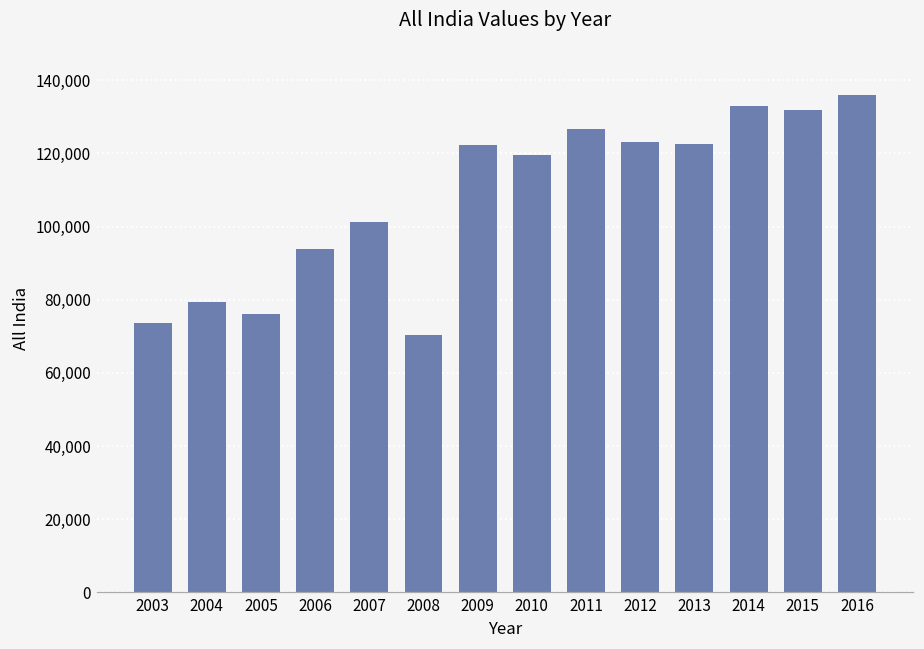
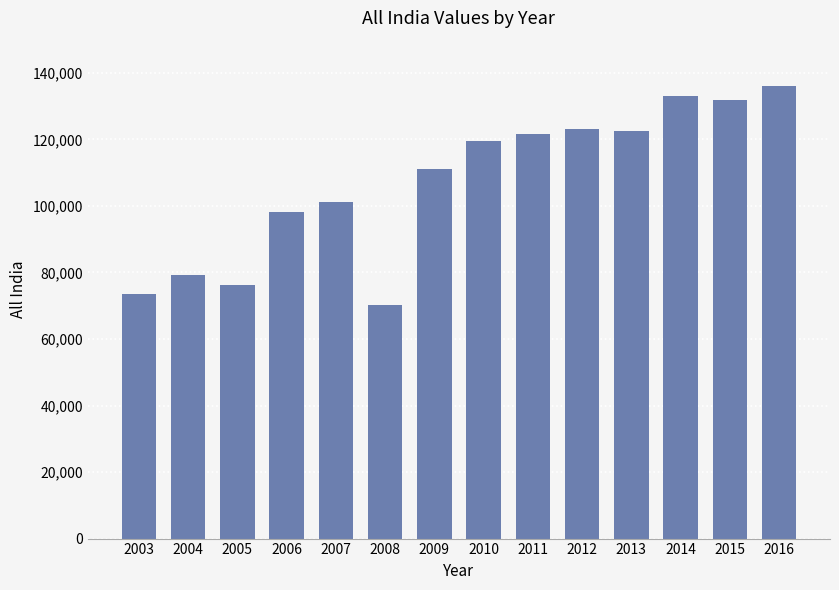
  {
    "2003": "74,000",
    "2004": "79,000",
    "2005": "76,000",
-   "2006": "94,000",
+   "2006": "98,000",
    "2007": "101,000",
    "2008": "70,000",
-   "2009": "122,000",
+   "2009": "111,000",
    "2010": "120,000",
-   "2011": "127,000",
+   "2011": "122,000",
    "2012": "123,000",
    "2013": "123,000",
    "2014": "133,000",
    "2015": "132,000",
    "2016": "136,000"
  }
